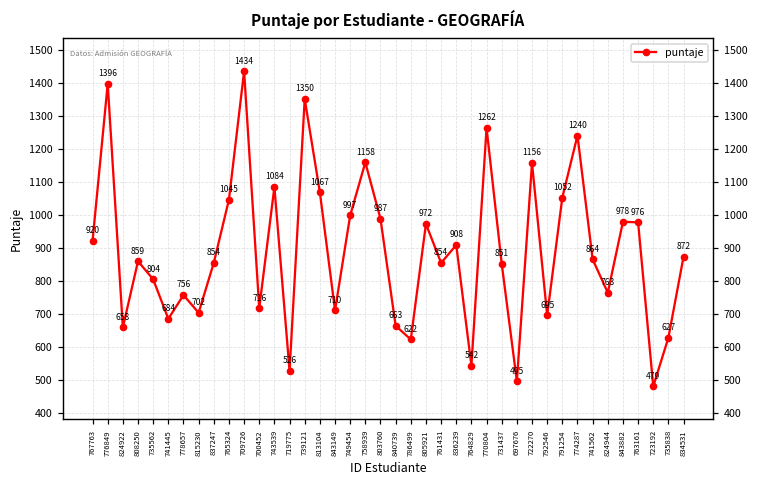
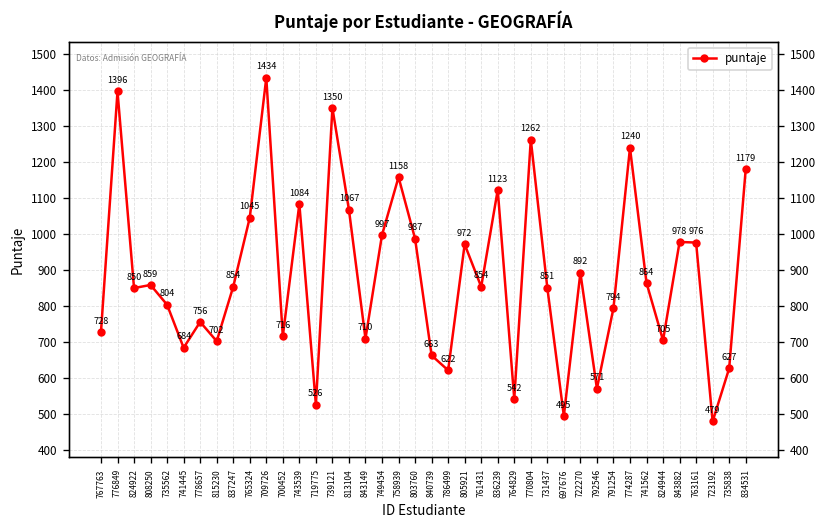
  {
-   "767763": 920,
+   "767763": 728,
    "776849": 1396,
-   "824922": 658,
+   "824922": 850,
    "808250": 859,
    "735562": 804,
    "741445": 684,
    "778657": 756,
    "815230": 702,
    "837247": 854,
    "765324": 1045,
    "709726": 1434,
    "700452": 716,
    "743539": 1084,
    "719775": 526,
    "739121": 1350,
    "813104": 1067,
    "843149": 710,
    "749454": 997,
    "758939": 1158,
    "803760": 987,
    "840739": 663,
    "786499": 622,
    "805921": 972,
    "761431": 854,
-   "836239": 908,
+   "836239": 1123,
    "764829": 542,
    "770804": 1262,
    "731437": 851,
    "697676": 495,
-   "722270": 1156,
-   "792546": 695,
-   "791254": 1052,
+   "722270": 892,
+   "792546": 571,
+   "791254": 794,
    "774287": 1240,
    "741562": 864,
-   "824944": 763,
+   "824944": 705,
    "843882": 978,
    "763161": 976,
    "723192": 479,
    "735838": 627,
-   "834531": 872
+   "834531": 1179
  }
